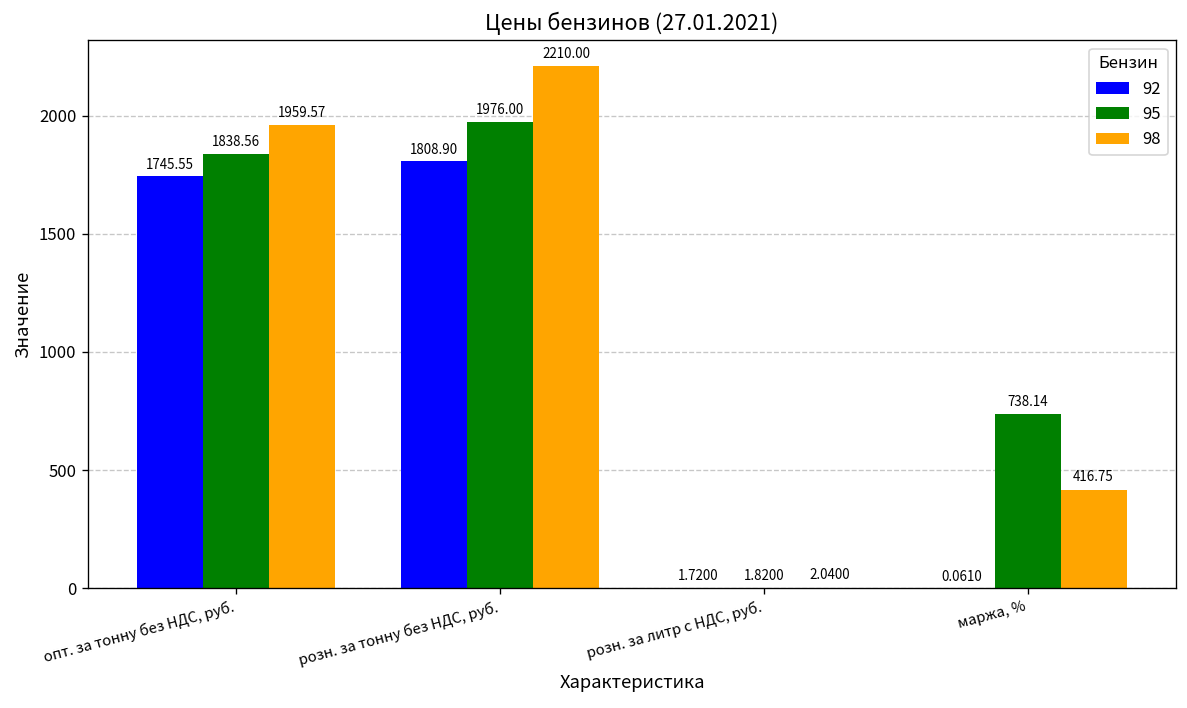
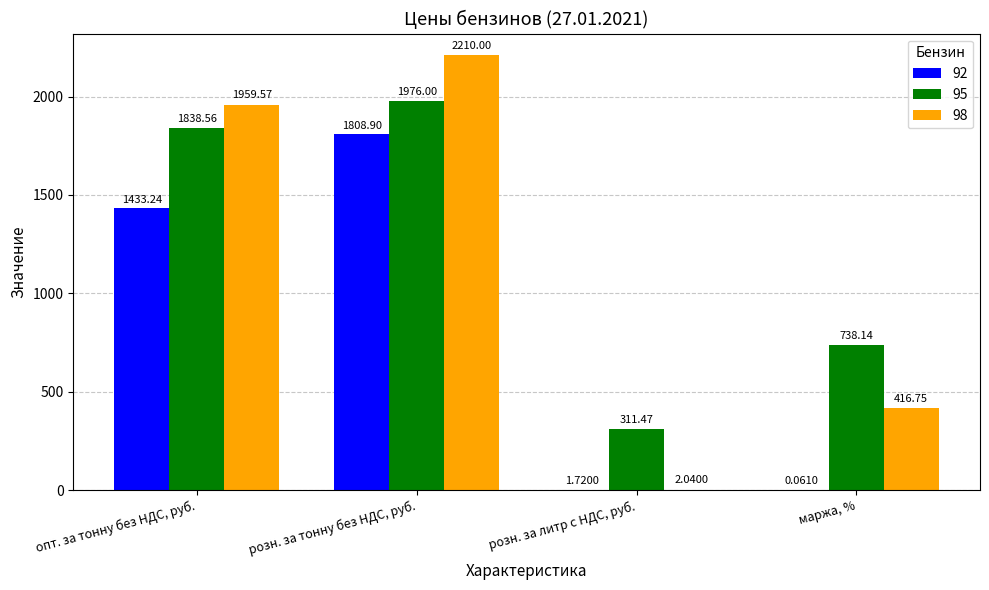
  {
    "92": {
-     "опт. за тонну без НДС, руб.": 1745.55,
+     "опт. за тонну без НДС, руб.": 1433.24,
      "розн. за тонну без НДС, руб.": 1808.90,
      "розн. за литр с НДС, руб.": 1.7200,
      "маржа, %": 0.0610
    },
    "95": {
      "опт. за тонну без НДС, руб.": 1838.56,
      "розн. за тонну без НДС, руб.": 1976.00,
-     "розн. за литр с НДС, руб.": 1.8200,
+     "розн. за литр с НДС, руб.": 311.47,
      "маржа, %": 738.14
    },
    "98": {
      "опт. за тонну без НДС, руб.": 1959.57,
      "розн. за тонну без НДС, руб.": 2210.00,
      "розн. за литр с НДС, руб.": 2.0400,
      "маржа, %": 416.75
    }
  }
